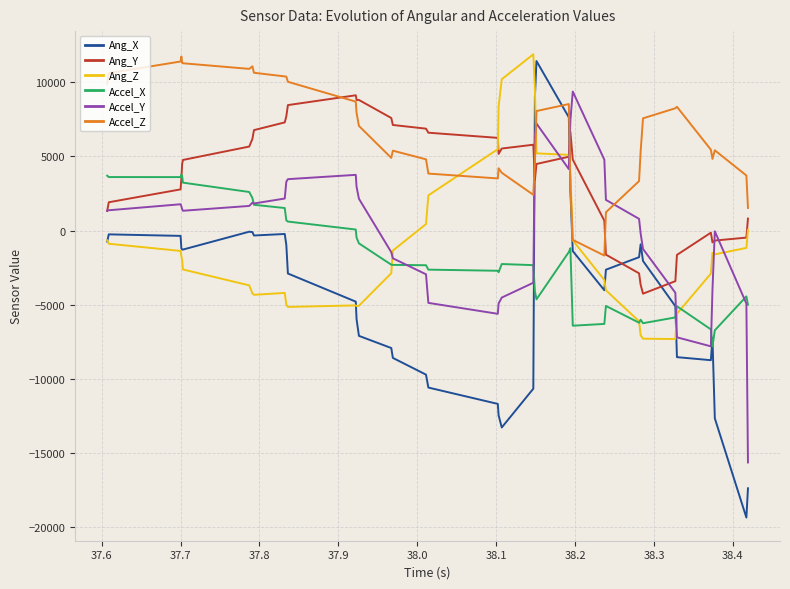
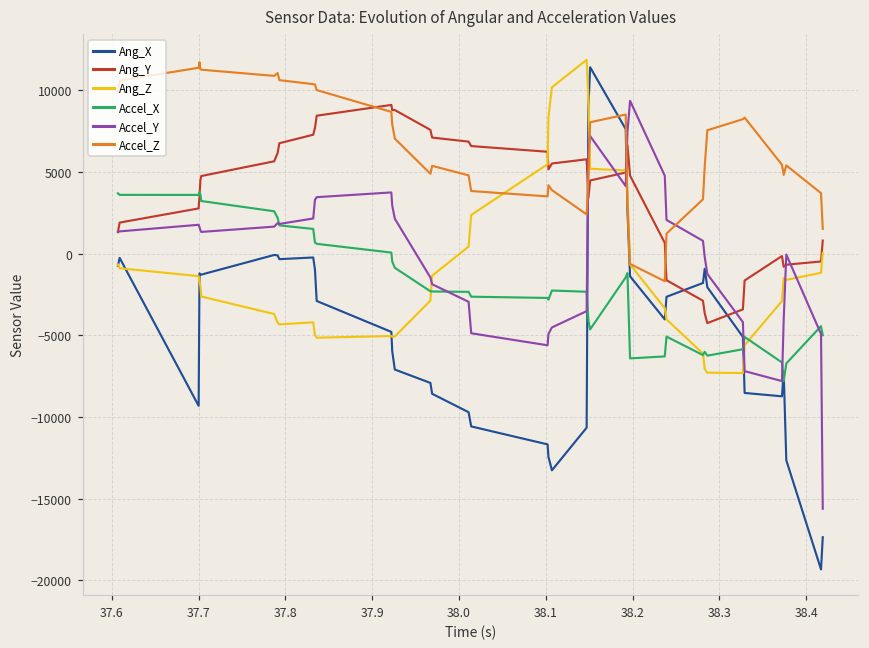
  {
    "Ang_X": {
-     "37.7": -400
+     "37.7": -9300
    },
    "Ang_Y": {
      "37.7": 2800
    },
    "Accel_Y": {
      "37.7": 1800
    },
    "Accel_Z": {
      "37.7": 11400
    }
  }
